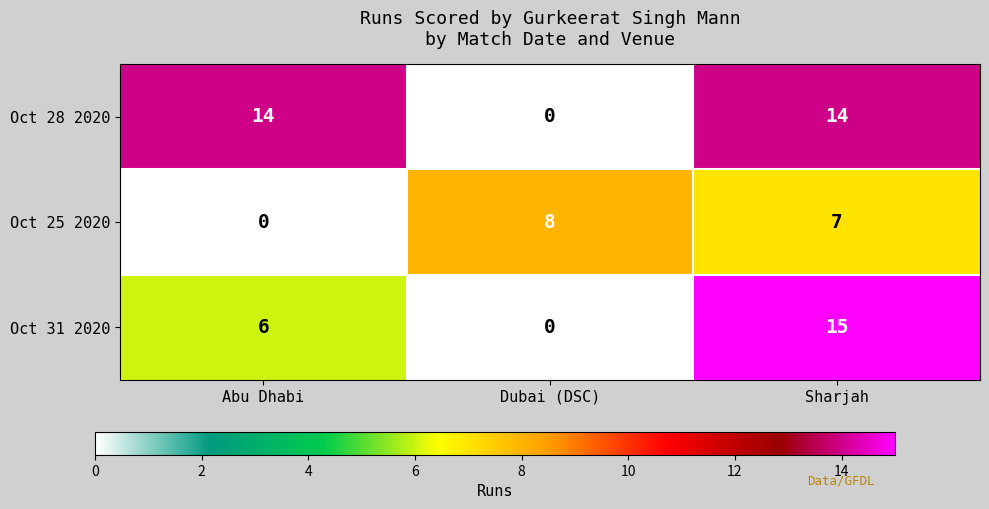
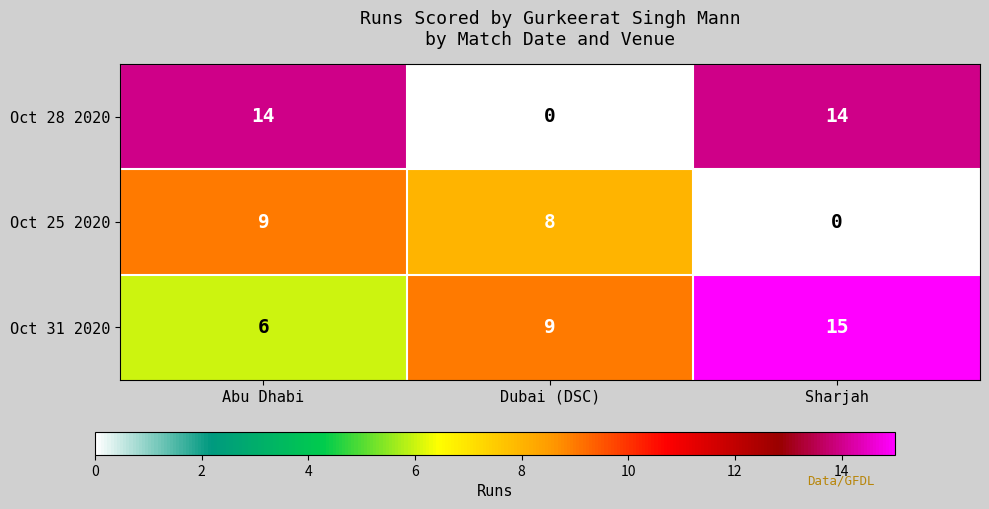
  {
    "Oct 28 2020": {
      "Abu Dhabi": 14,
      "Dubai (DSC)": 0,
      "Sharjah": 14
    },
    "Oct 25 2020": {
-     "Abu Dhabi": 0,
+     "Abu Dhabi": 9,
      "Dubai (DSC)": 8,
-     "Sharjah": 7
+     "Sharjah": 0
    },
    "Oct 31 2020": {
      "Abu Dhabi": 6,
-     "Dubai (DSC)": 0,
+     "Dubai (DSC)": 9,
      "Sharjah": 15
    }
  }
